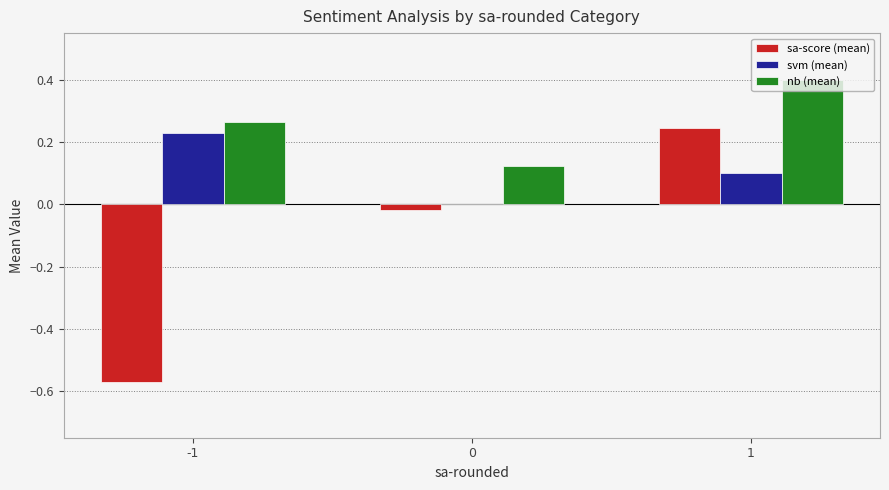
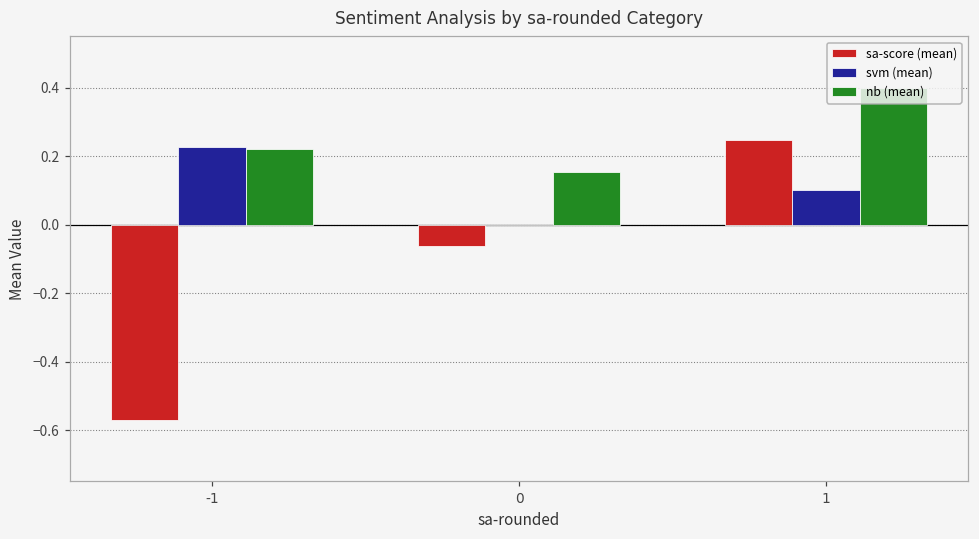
  {
    "sa-score (mean)": {
      "-1": -0.57,
-     "0": -0.02,
+     "0": -0.06,
      "1": 0.25
    },
    "svm (mean)": {
      "-1": 0.23,
      "0": 0.00,
      "1": 0.10
    },
    "nb (mean)": {
-     "-1": 0.26,
-     "0": 0.12
+     "-1": 0.22,
+     "0": 0.15
    }
  }
